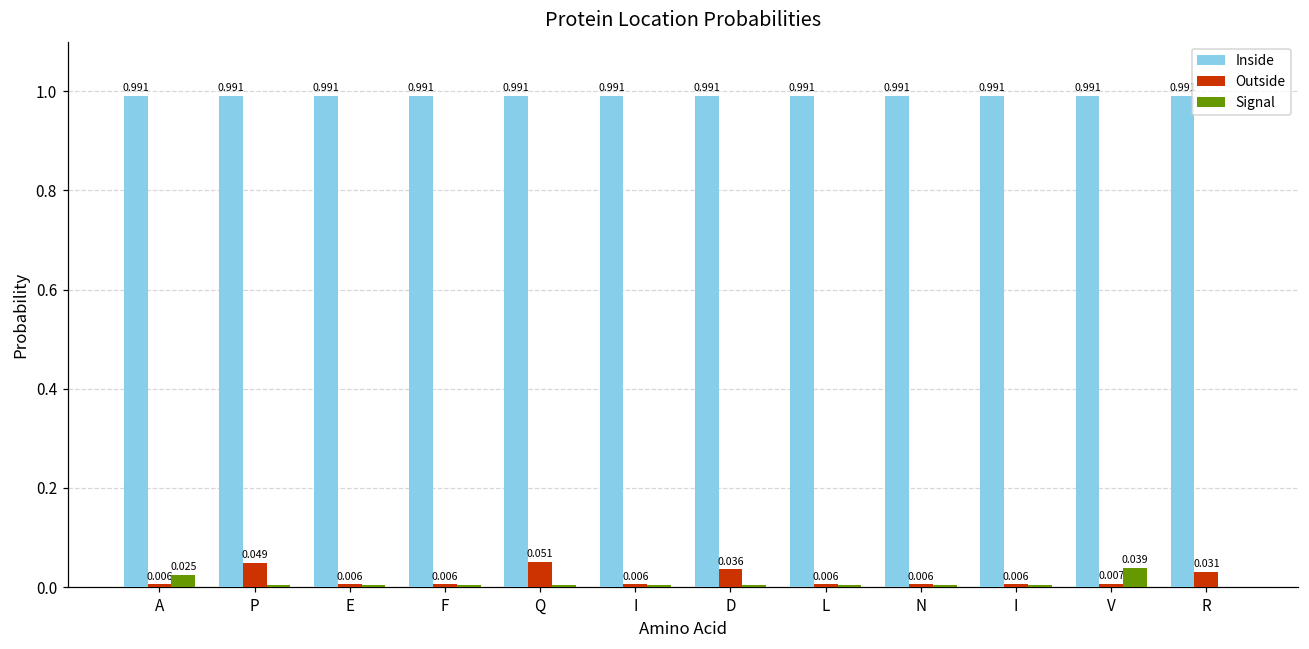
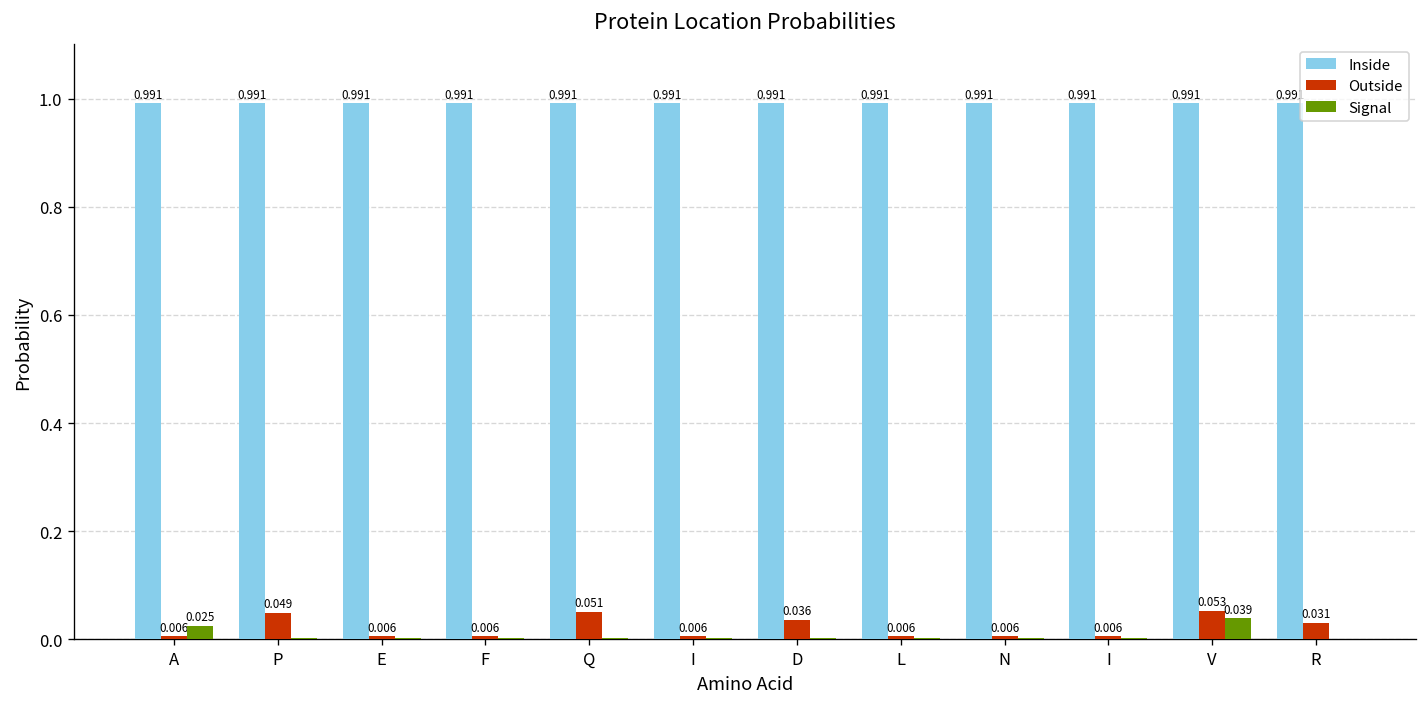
  {
    "Inside": {
      "A": 0.991,
      "P": 0.991,
      "E": 0.991,
      "F": 0.991,
      "Q": 0.991,
      "D": 0.991,
      "L": 0.991,
      "N": 0.991,
      "V": 0.991
    },
    "Outside": {
      "A": 0.006,
      "P": 0.049,
      "E": 0.006,
      "F": 0.006,
      "Q": 0.051,
      "D": 0.036,
      "L": 0.006,
      "N": 0.006,
-     "V": 0.007,
+     "V": 0.053,
      "R": 0.031
    },
    "Signal": {
      "A": 0.025,
      "V": 0.039
    }
  }
